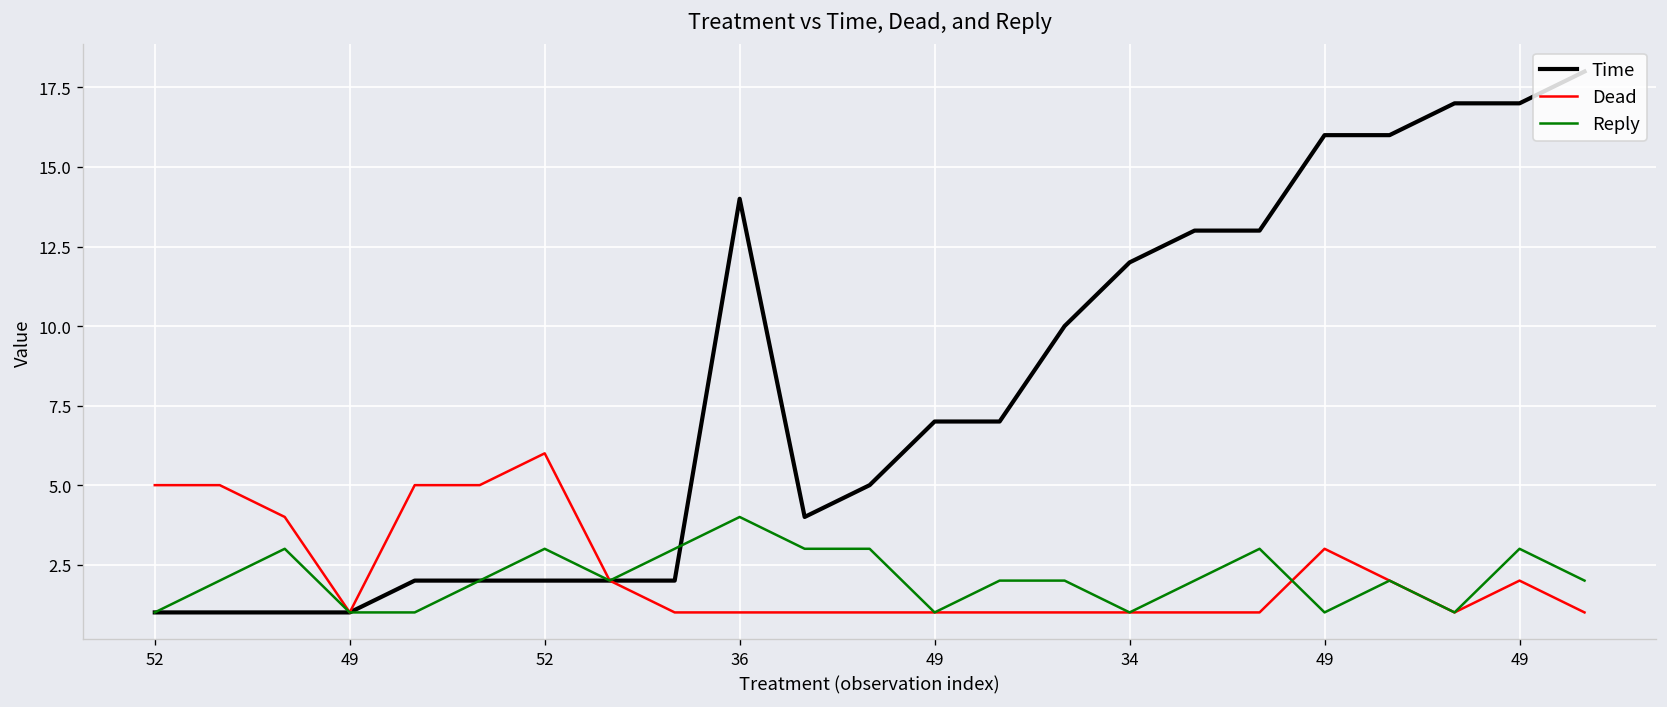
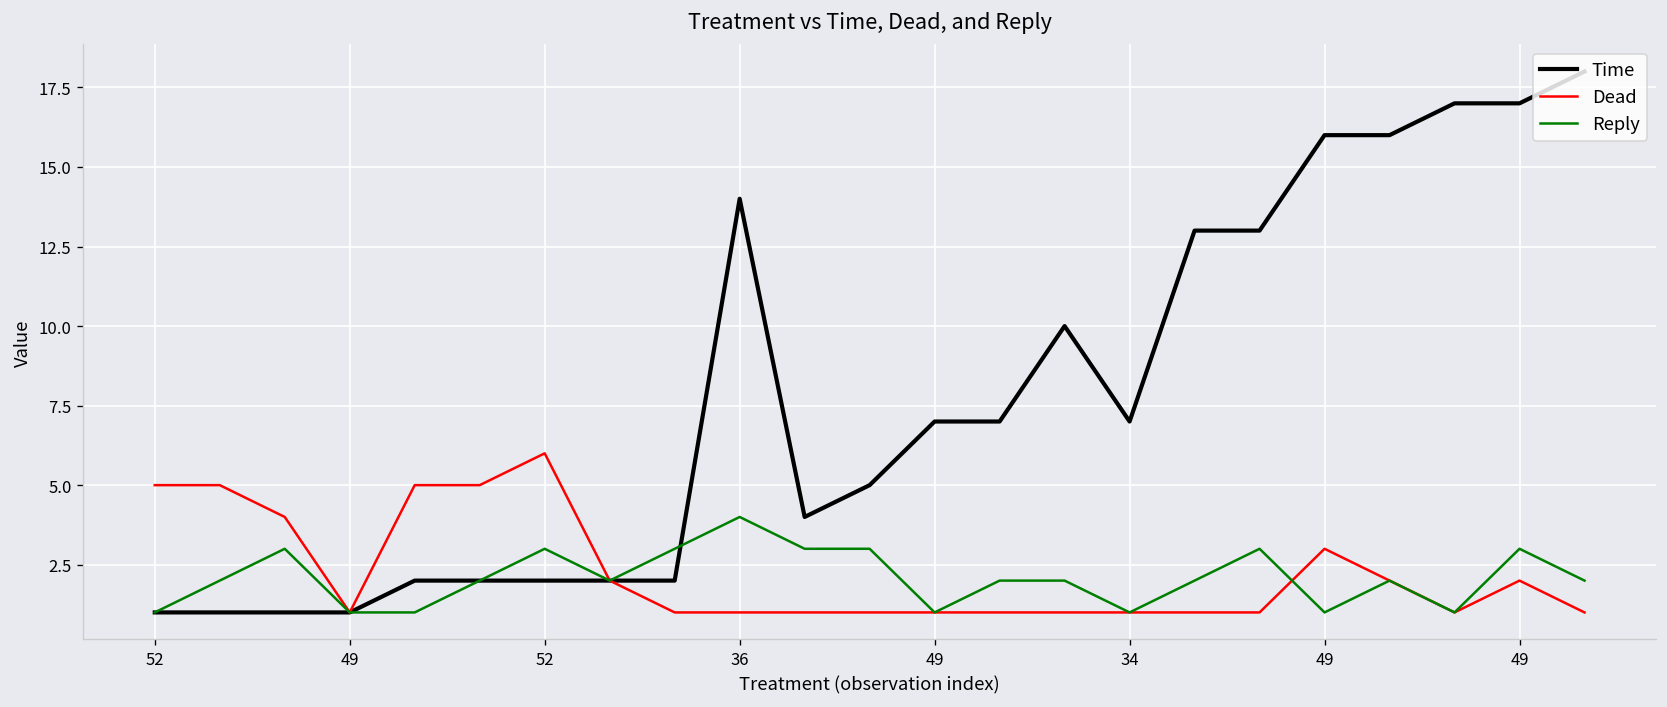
  {
    "Time": {
      "36": 14,
-     "34": 12
+     "34": 7
    },
    "Dead": {
      "36": 1
    },
    "Reply": {
      "36": 4
    }
  }
